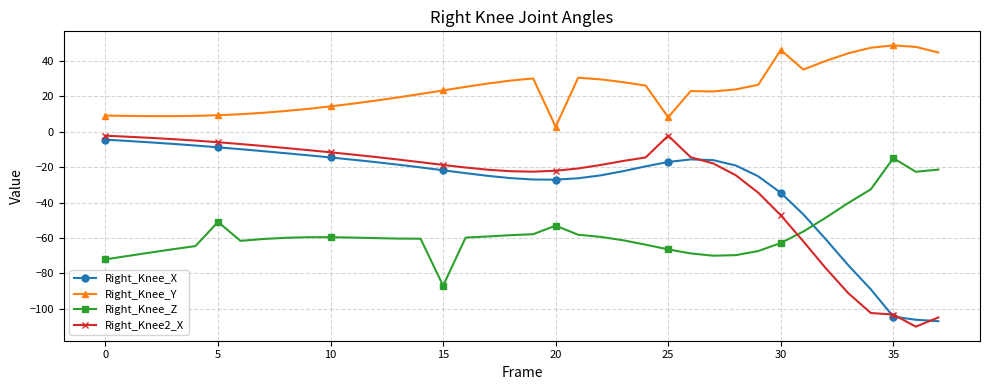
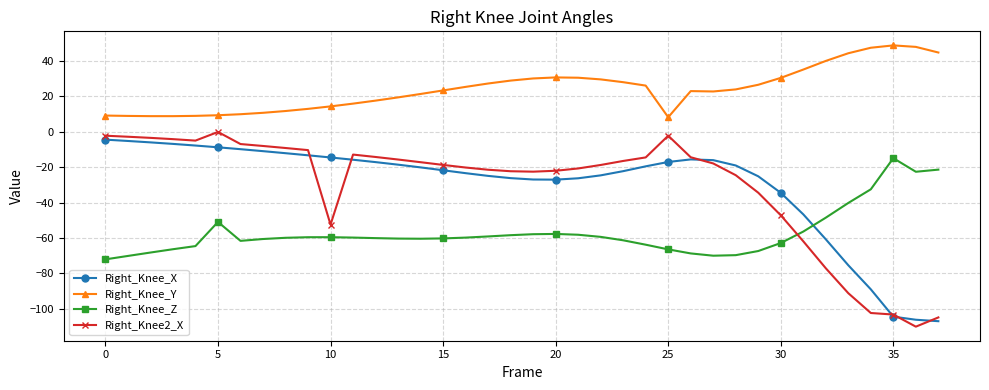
  {
    "Right_Knee_X": {
      "0": -4,
      "5": -9,
      "10": -15,
      "15": -22,
      "20": -27,
      "25": -17,
      "30": -35
    },
    "Right_Knee_Y": {
      "0": 9,
      "5": 9,
      "10": 14,
      "15": 23,
-     "20": 3,
+     "20": 31,
      "25": 8,
-     "30": 46,
+     "30": 30,
      "35": 49
    },
    "Right_Knee_Z": {
      "0": -72,
      "5": -51,
      "10": -60,
-     "15": -87,
-     "20": -53,
+     "15": -60,
+     "20": -58,
      "25": -66,
      "30": -63,
      "35": -15
    },
    "Right_Knee2_X": {
      "0": -2,
-     "5": -6,
-     "10": -12,
+     "5": 0,
+     "10": -52,
      "15": -19,
      "20": -22,
      "25": -2,
      "30": -47
    }
  }
